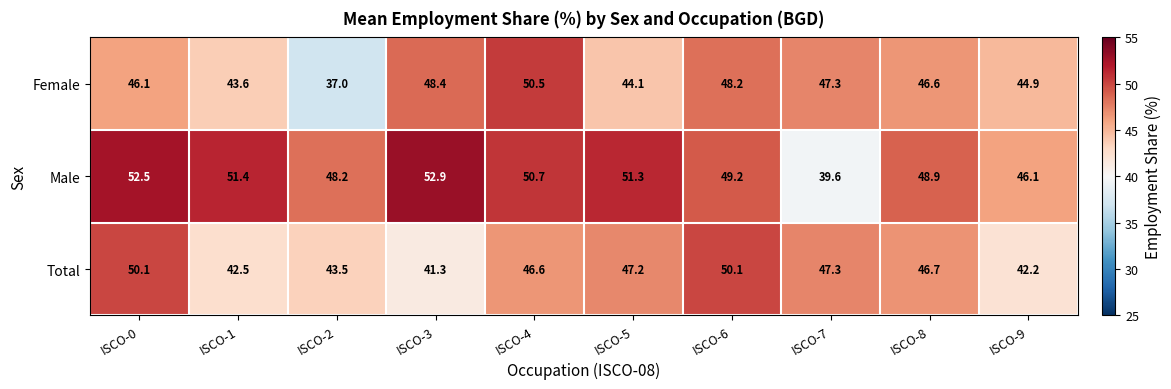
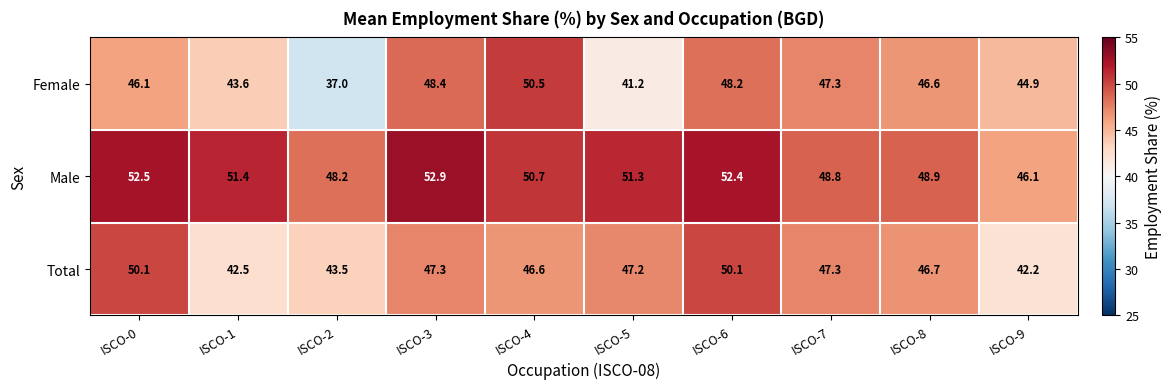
  {
    "Female": {
      "ISCO-0": 46.1,
      "ISCO-1": 43.6,
      "ISCO-2": 37.0,
      "ISCO-3": 48.4,
      "ISCO-4": 50.5,
-     "ISCO-5": 44.1,
+     "ISCO-5": 41.2,
      "ISCO-6": 48.2,
      "ISCO-7": 47.3,
      "ISCO-8": 46.6,
      "ISCO-9": 44.9
    },
    "Male": {
      "ISCO-0": 52.5,
      "ISCO-1": 51.4,
      "ISCO-2": 48.2,
      "ISCO-3": 52.9,
      "ISCO-4": 50.7,
      "ISCO-5": 51.3,
-     "ISCO-6": 49.2,
-     "ISCO-7": 39.6,
+     "ISCO-6": 52.4,
+     "ISCO-7": 48.8,
      "ISCO-8": 48.9,
      "ISCO-9": 46.1
    },
    "Total": {
      "ISCO-0": 50.1,
      "ISCO-1": 42.5,
      "ISCO-2": 43.5,
-     "ISCO-3": 41.3,
+     "ISCO-3": 47.3,
      "ISCO-4": 46.6,
      "ISCO-5": 47.2,
      "ISCO-6": 50.1,
      "ISCO-7": 47.3,
      "ISCO-8": 46.7,
      "ISCO-9": 42.2
    }
  }
